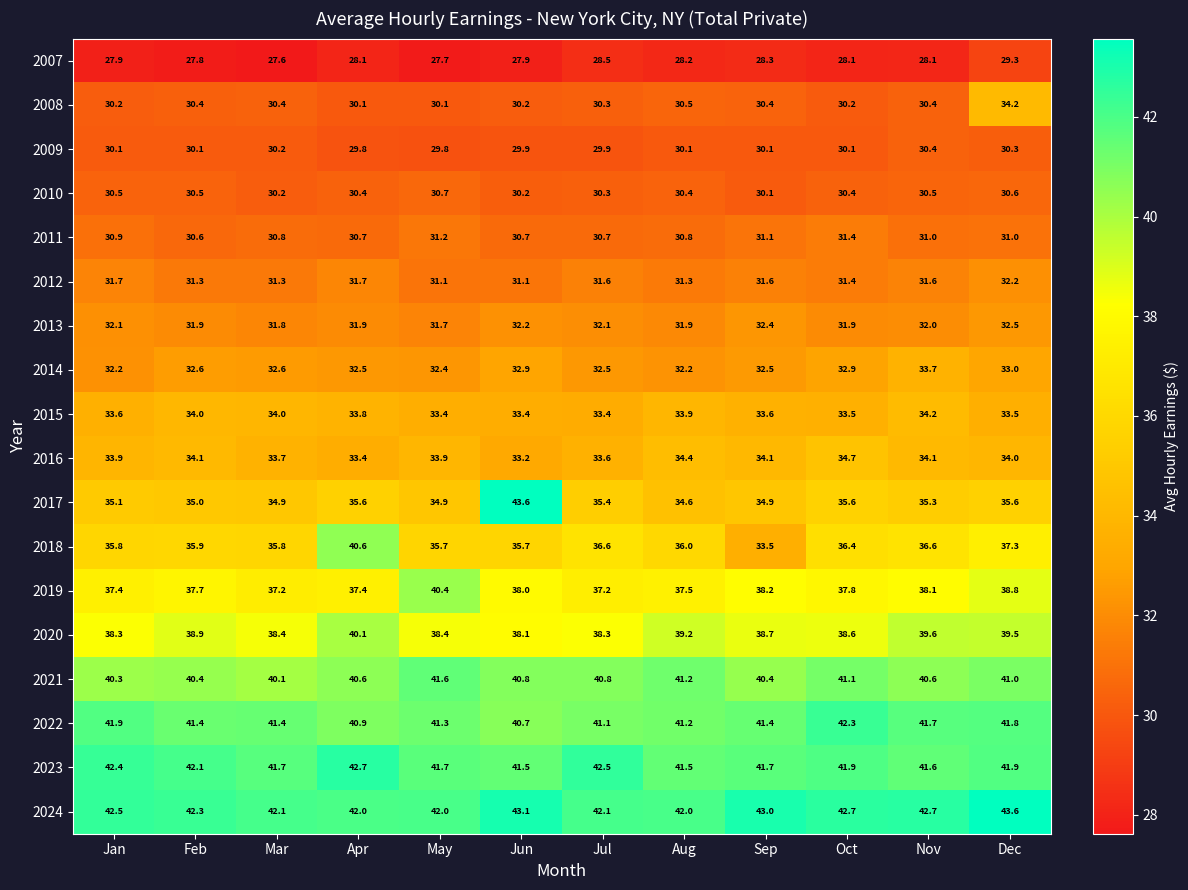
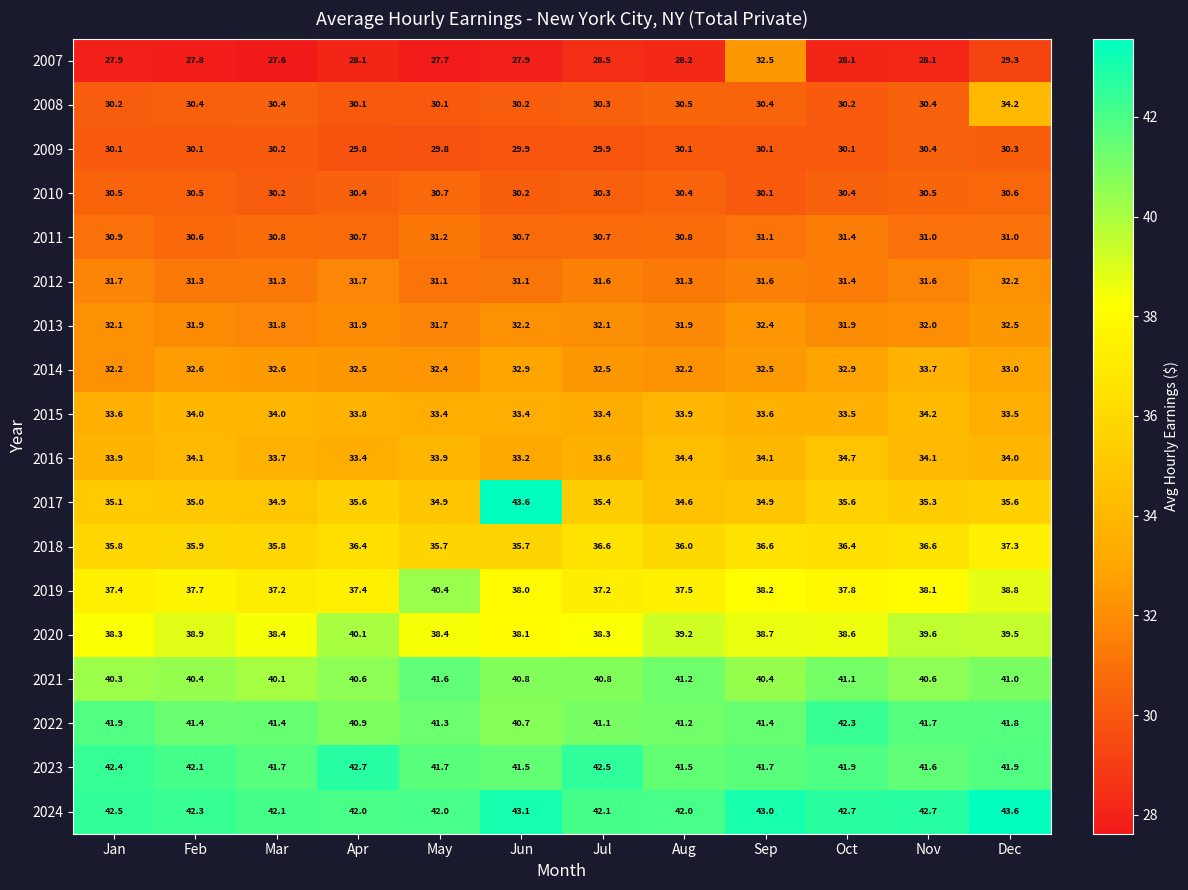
  {
    "2007": {
      "Jan": 27.9,
      "Feb": 27.8,
      "Mar": 27.6,
      "Apr": 28.1,
      "May": 27.7,
      "Jun": 27.9,
      "Jul": 28.5,
      "Aug": 28.2,
-     "Sep": 28.3,
+     "Sep": 32.5,
      "Oct": 28.1,
      "Nov": 28.1,
      "Dec": 29.3
    },
    "2018": {
      "Jan": 35.8,
      "Feb": 35.9,
      "Mar": 35.8,
-     "Apr": 40.6,
+     "Apr": 36.4,
      "May": 35.7,
      "Jun": 35.7,
      "Jul": 36.6,
      "Aug": 36.0,
-     "Sep": 33.5,
+     "Sep": 36.6,
      "Oct": 36.4,
      "Nov": 36.6,
      "Dec": 37.3
    }
  }
